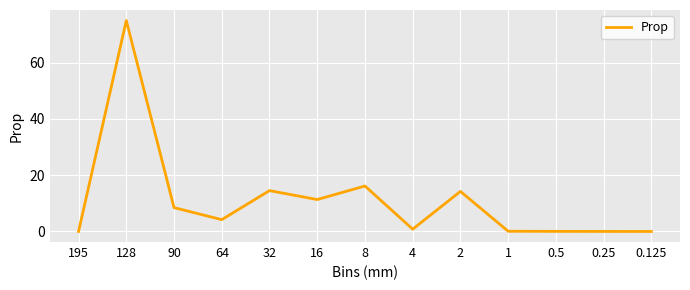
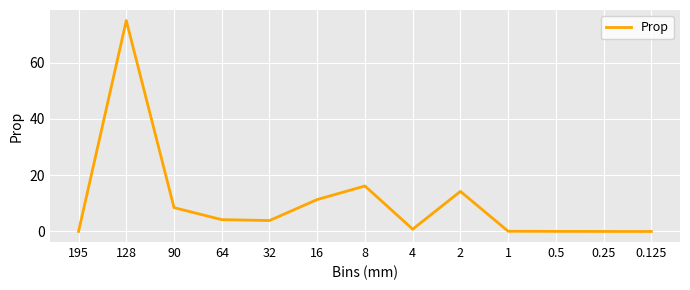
  {
    "195": 0,
    "128": 75,
    "90": 8,
    "64": 4,
-   "32": 15,
+   "32": 4,
    "16": 11,
    "8": 16,
    "4": 1,
    "2": 14,
    "1": 0,
    "0.5": 0,
    "0.25": 0,
    "0.125": 0
  }
